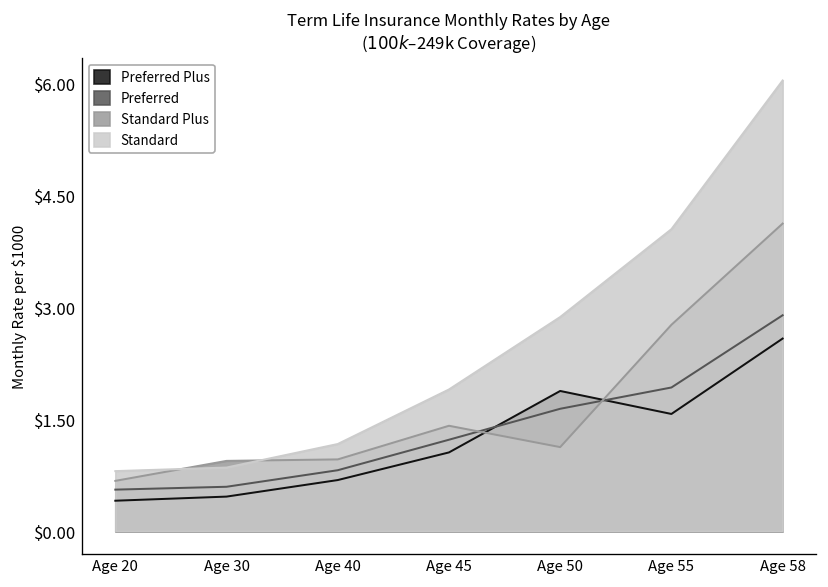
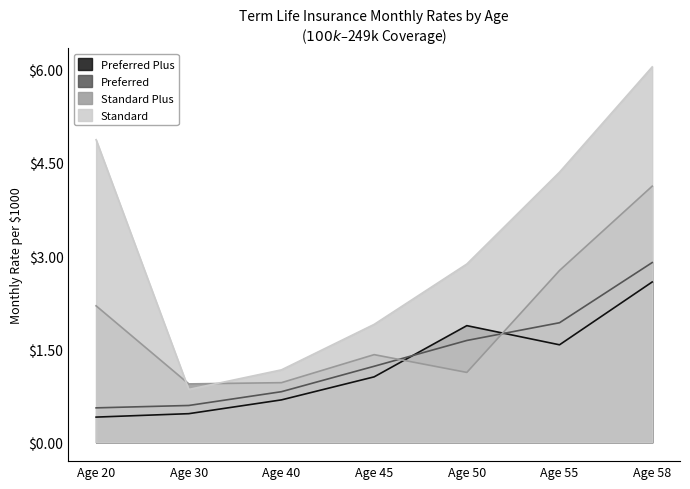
  {
    "Preferred Plus": {
      "Age 20": "$0.4",
      "Age 30": "$0.5",
      "Age 40": "$0.7",
      "Age 45": "$1.1",
      "Age 50": "$1.9",
      "Age 55": "$1.6",
      "Age 58": "$2.6"
    },
    "Preferred": {
      "Age 20": "$0.6",
      "Age 30": "$0.6",
      "Age 40": "$0.8",
      "Age 45": "$1.2",
      "Age 50": "$1.6",
      "Age 55": "$1.9",
      "Age 58": "$2.9"
    },
    "Standard Plus": {
-     "Age 20": "$0.7",
+     "Age 20": "$2.2",
      "Age 30": "$0.9",
      "Age 40": "$1.0",
      "Age 45": "$1.4",
      "Age 50": "$1.1",
      "Age 55": "$2.8",
      "Age 58": "$4.1"
    },
    "Standard": {
-     "Age 20": "$0.8",
+     "Age 20": "$4.9",
      "Age 30": "$0.9",
      "Age 40": "$1.2",
      "Age 45": "$1.9",
      "Age 50": "$2.9",
-     "Age 55": "$4.1",
+     "Age 55": "$4.4",
      "Age 58": "$6.0"
    }
  }
